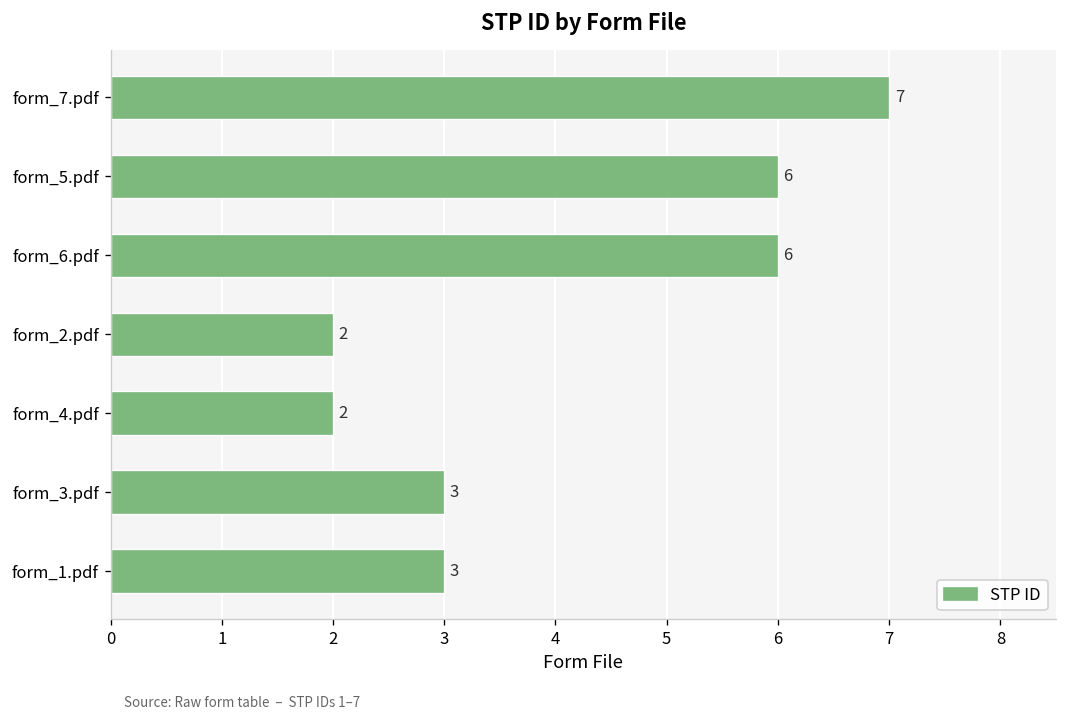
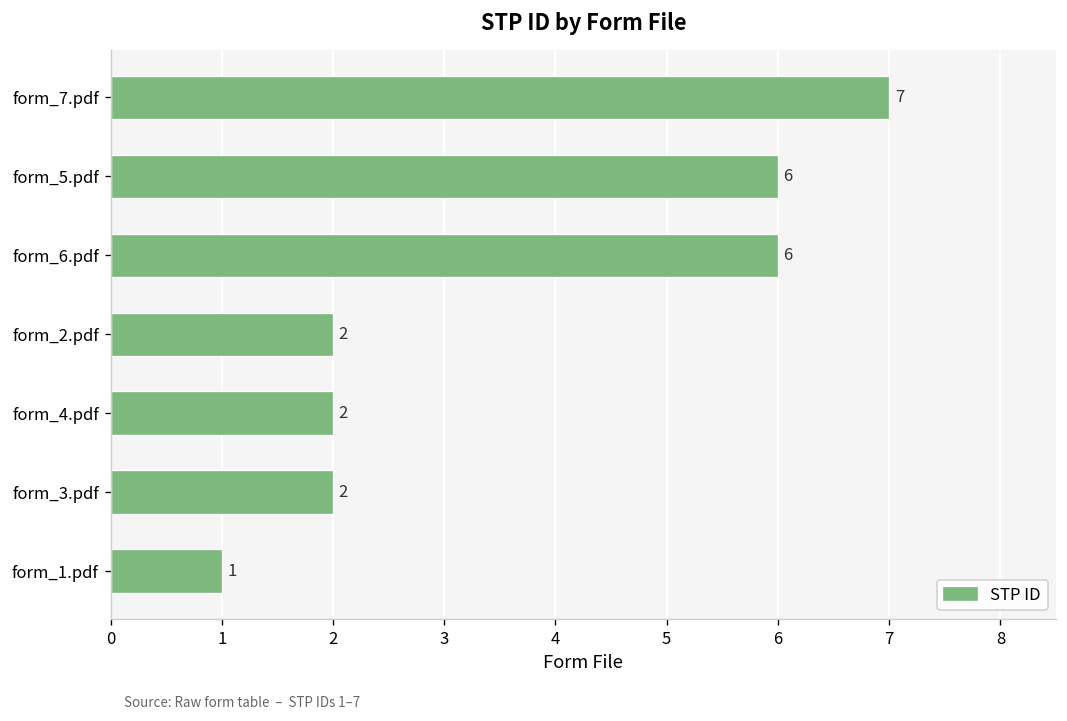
  {
    "form_7.pdf": 7,
    "form_5.pdf": 6,
    "form_6.pdf": 6,
    "form_2.pdf": 2,
    "form_4.pdf": 2,
-   "form_3.pdf": 3,
-   "form_1.pdf": 3
+   "form_3.pdf": 2,
+   "form_1.pdf": 1
  }
